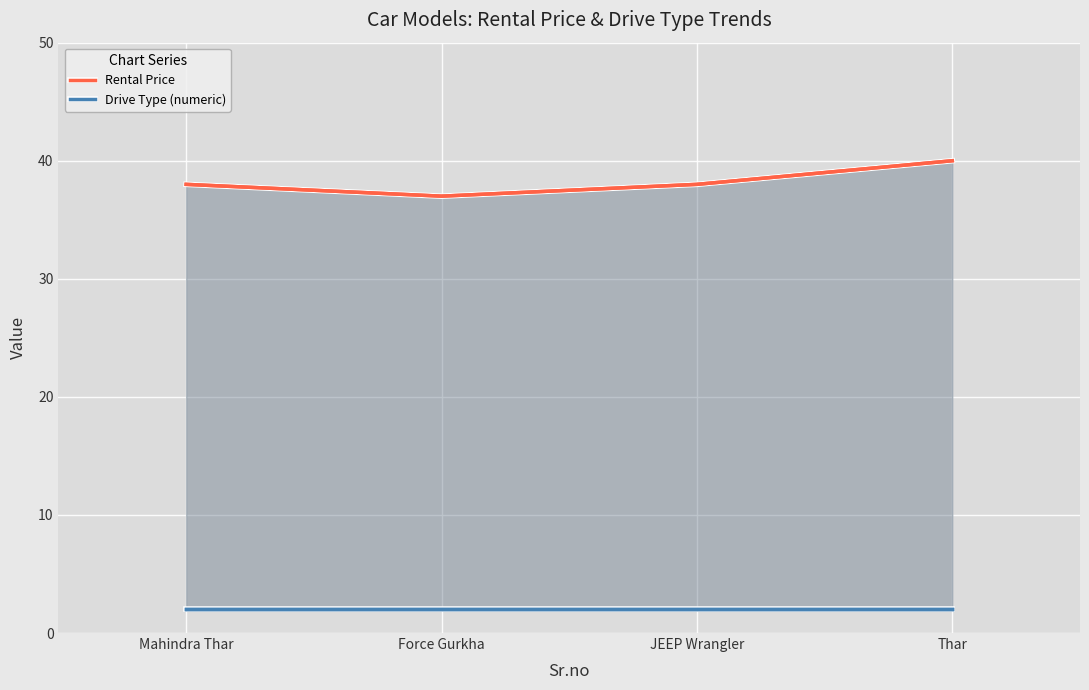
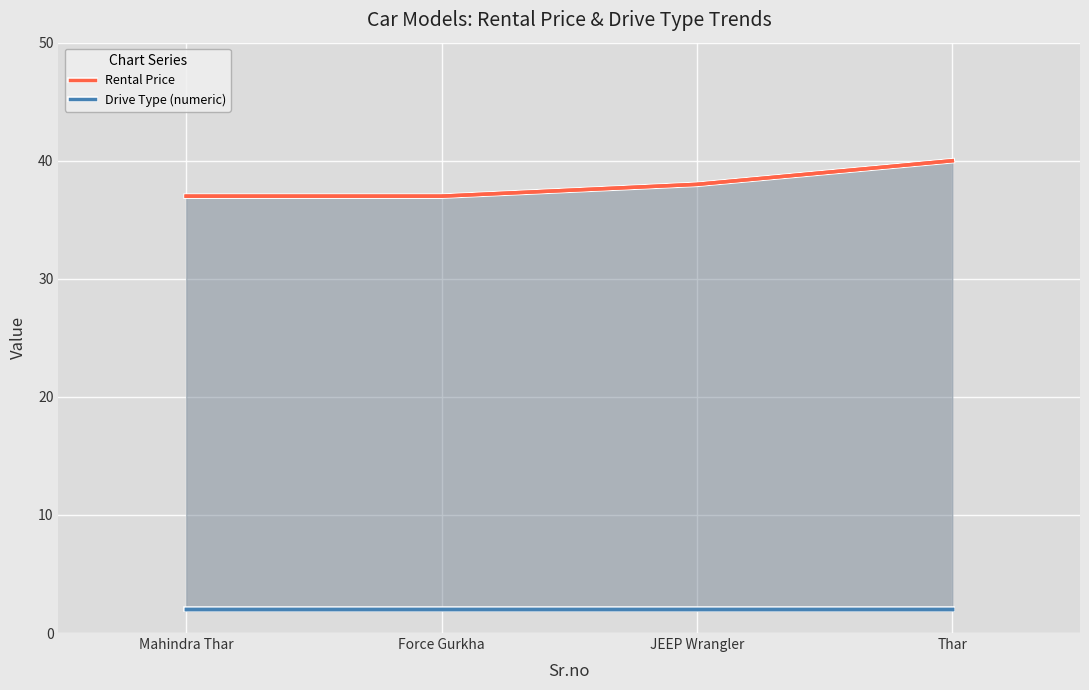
  {
    "Rental Price": {
-     "Mahindra Thar": 38,
+     "Mahindra Thar": 37,
      "Force Gurkha": 37,
      "JEEP Wrangler": 38,
      "Thar": 40
    },
    "Drive Type (numeric)": {
      "Mahindra Thar": 2,
      "Force Gurkha": 2,
      "JEEP Wrangler": 2,
      "Thar": 2
    }
  }
